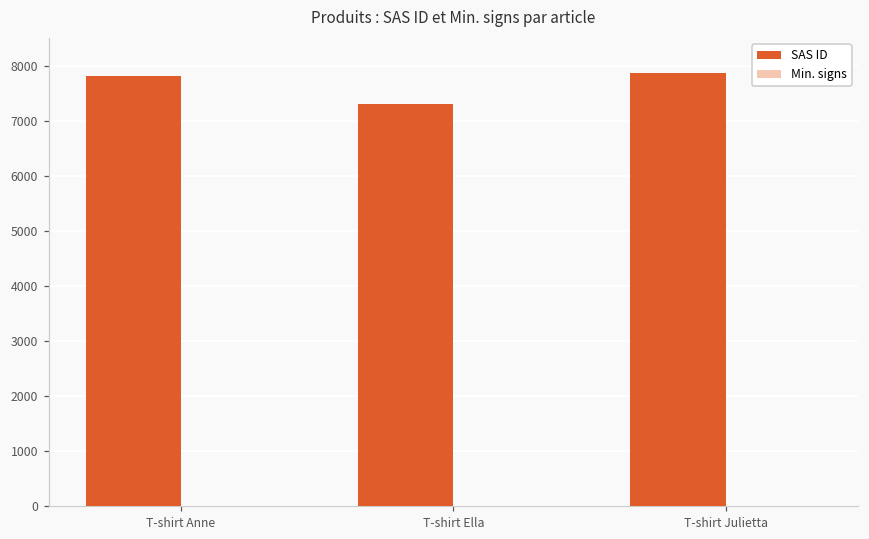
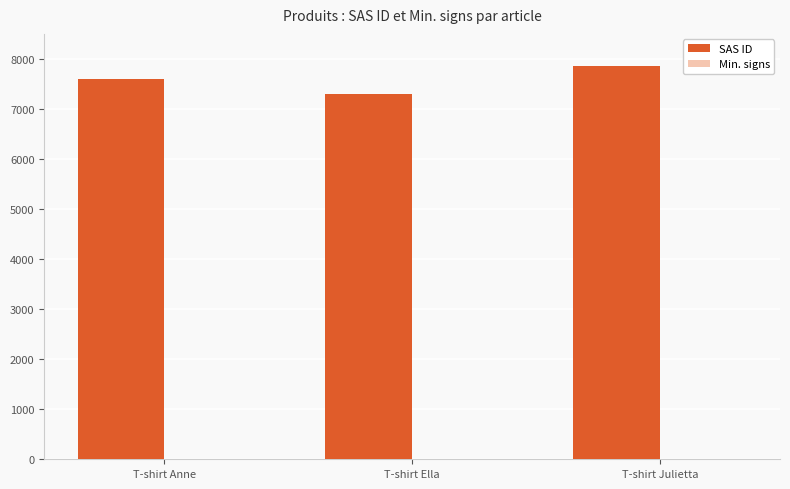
  {
    "SAS ID": {
-     "T-shirt Anne": 7800,
+     "T-shirt Anne": 7600,
      "T-shirt Ella": 7300,
      "T-shirt Julietta": 7900
    },
    "Min. signs": {
      "T-shirt Anne": 0,
      "T-shirt Ella": 0,
      "T-shirt Julietta": 0
    }
  }
